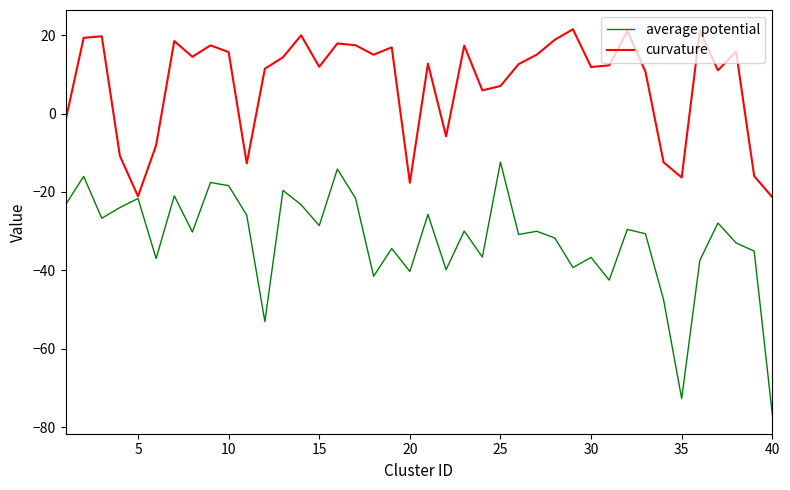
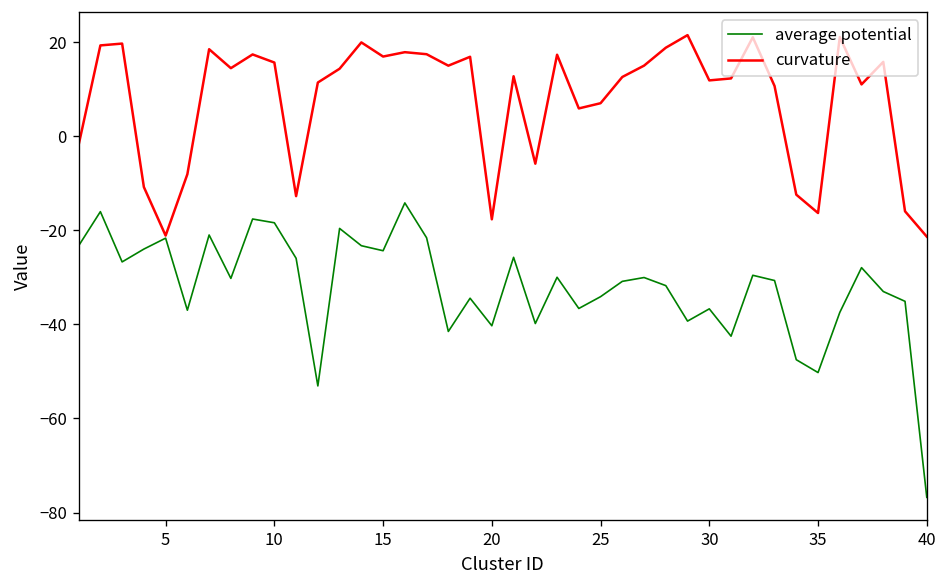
  {
    "average potential": {
      "10": -18,
-     "15": -29,
+     "15": -24,
      "20": -40,
-     "25": -12,
+     "25": -34,
      "30": -37,
-     "35": -73,
+     "35": -50,
      "40": -77
    },
    "curvature": {
      "10": 16,
-     "15": 12,
+     "15": 17,
      "20": -18,
      "25": 7,
      "30": 12,
      "35": -16,
      "40": -21
    }
  }
